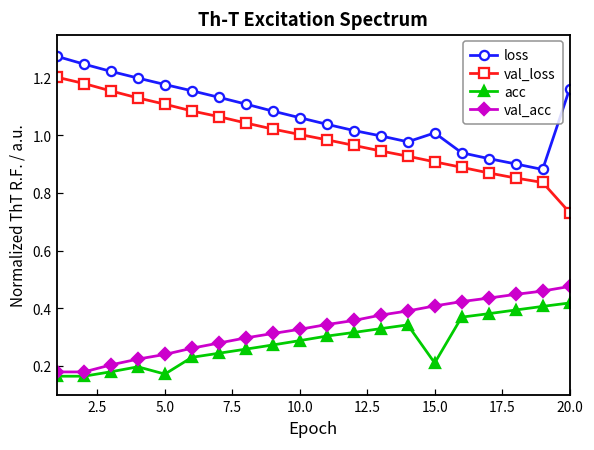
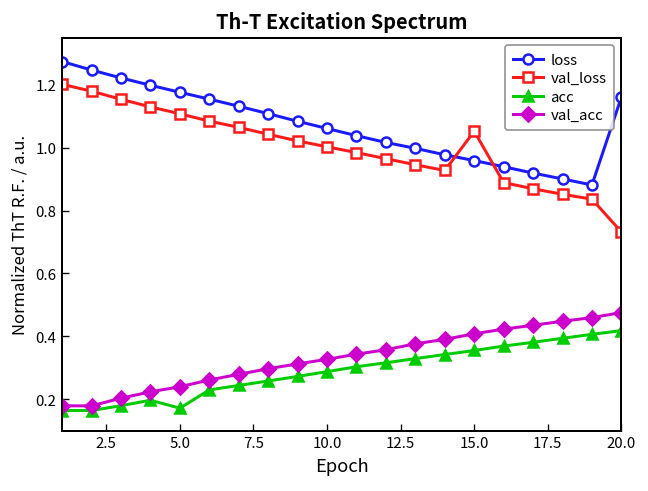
  {
    "loss": {
      "5.0": 1.18,
      "10.0": 1.06,
-     "15.0": 1.01,
+     "15.0": 0.96,
      "20.0": 1.16
    },
    "val_loss": {
      "5.0": 1.11,
      "10.0": 1.00,
-     "15.0": 0.91,
+     "15.0": 1.05,
      "20.0": 0.73
    },
    "acc": {
      "5.0": 0.17,
      "10.0": 0.29,
-     "15.0": 0.21,
+     "15.0": 0.35,
      "20.0": 0.42
    },
    "val_acc": {
      "5.0": 0.24,
      "10.0": 0.33,
      "15.0": 0.41,
      "20.0": 0.48
    }
  }
